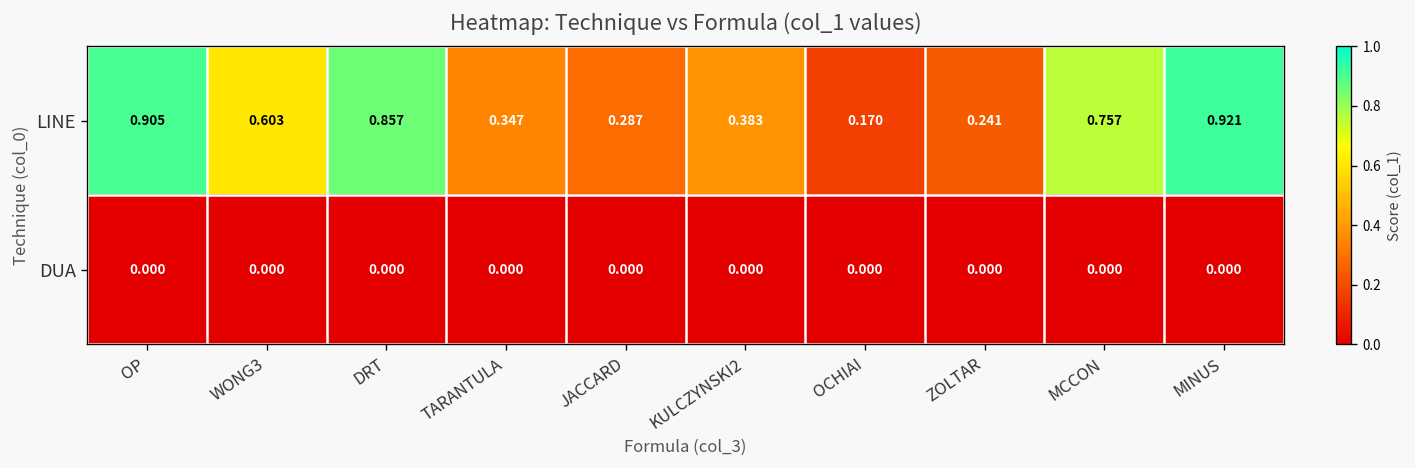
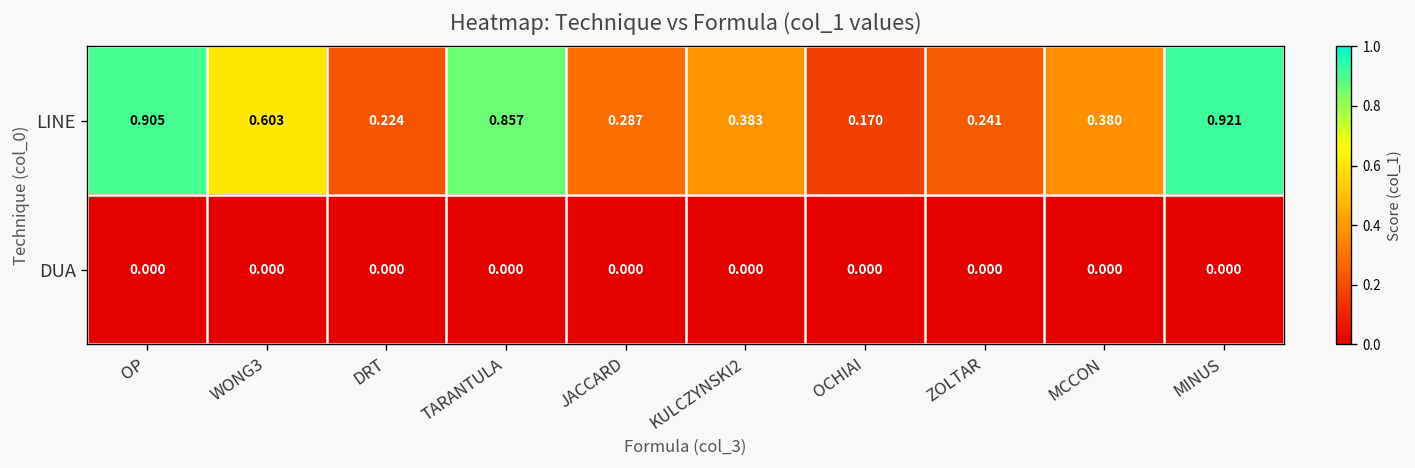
  {
    "LINE": {
      "OP": 0.905,
      "WONG3": 0.603,
-     "DRT": 0.857,
-     "TARANTULA": 0.347,
+     "DRT": 0.224,
+     "TARANTULA": 0.857,
      "JACCARD": 0.287,
      "KULCZYNSKI2": 0.383,
      "OCHIAI": 0.170,
      "ZOLTAR": 0.241,
-     "MCCON": 0.757,
+     "MCCON": 0.380,
      "MINUS": 0.921
    },
    "DUA": {
      "OP": 0.000,
      "WONG3": 0.000,
      "DRT": 0.000,
      "TARANTULA": 0.000,
      "JACCARD": 0.000,
      "KULCZYNSKI2": 0.000,
      "OCHIAI": 0.000,
      "ZOLTAR": 0.000,
      "MCCON": 0.000,
      "MINUS": 0.000
    }
  }
